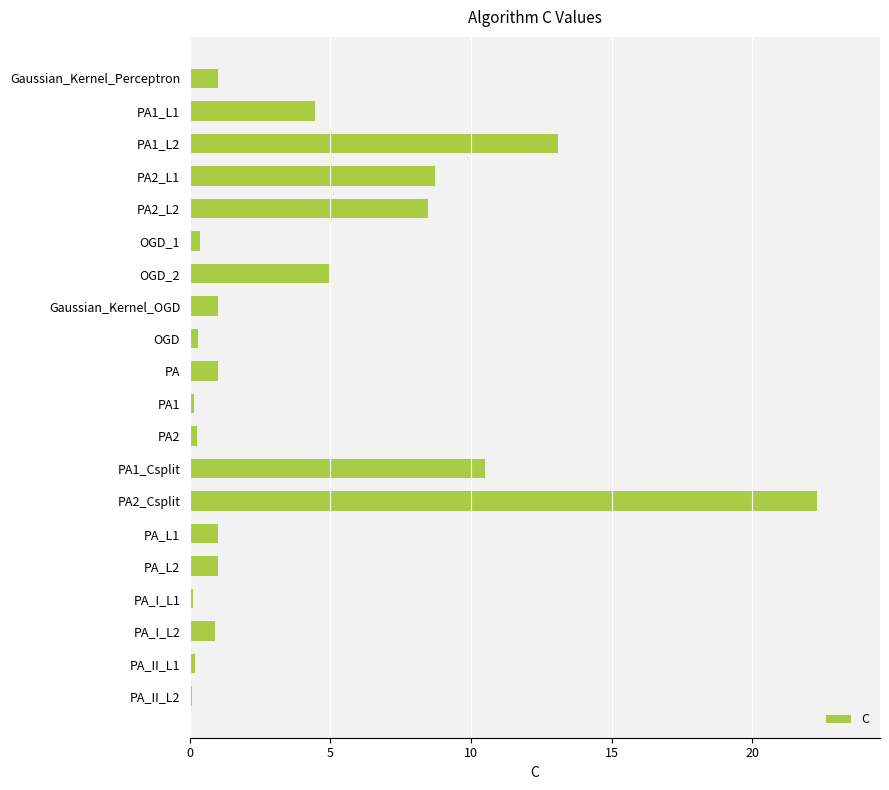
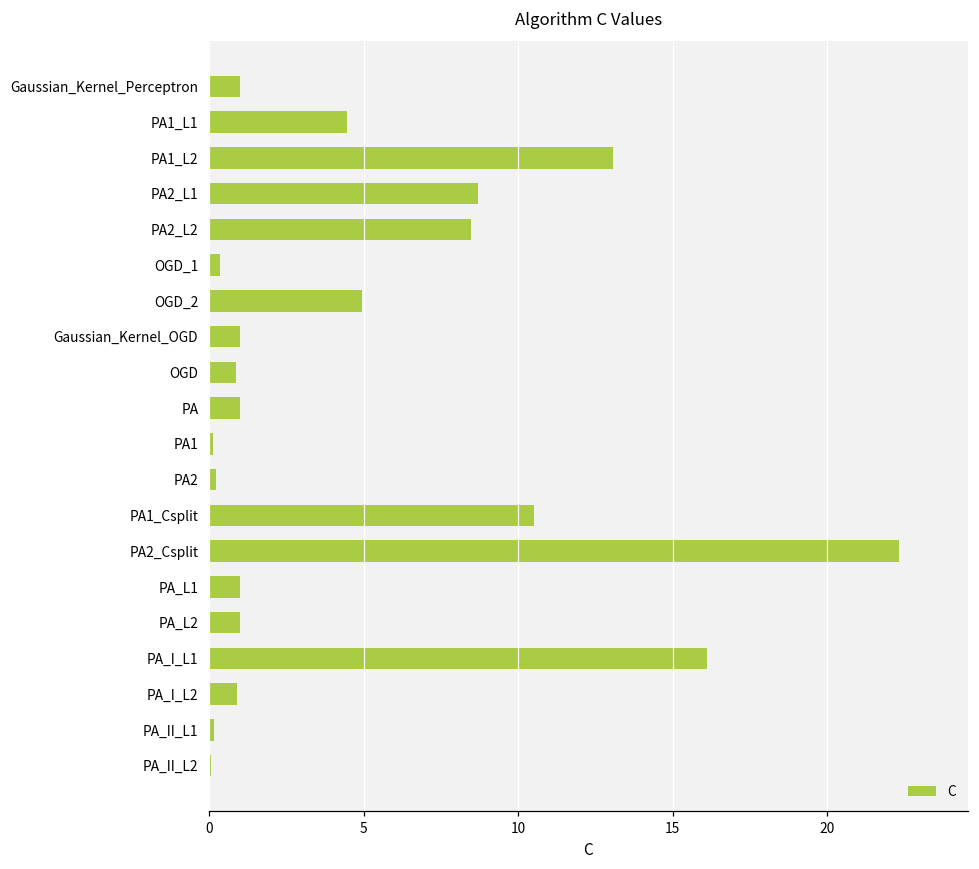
  {
    "Gaussian_Kernel_Perceptron": 1.0,
    "PA1_L1": 4.5,
    "PA1_L2": 13.1,
    "PA2_L1": 8.7,
    "PA2_L2": 8.5,
    "OGD_1": 0.3,
    "OGD_2": 4.9,
    "Gaussian_Kernel_OGD": 1.0,
-   "OGD": 0.3,
+   "OGD": 0.9,
    "PA": 1.0,
    "PA1": 0.1,
    "PA2": 0.2,
    "PA1_Csplit": 10.5,
    "PA2_Csplit": 22.3,
    "PA_L1": 1.0,
    "PA_L2": 1.0,
-   "PA_I_L1": 0.1,
+   "PA_I_L1": 16.1,
    "PA_I_L2": 0.9,
    "PA_II_L1": 0.2
  }
